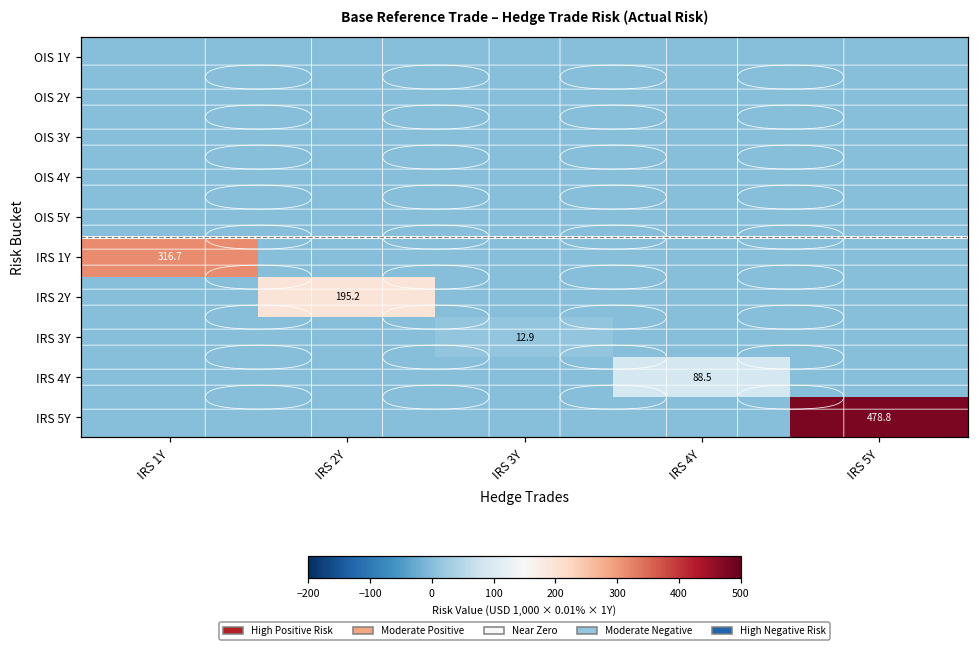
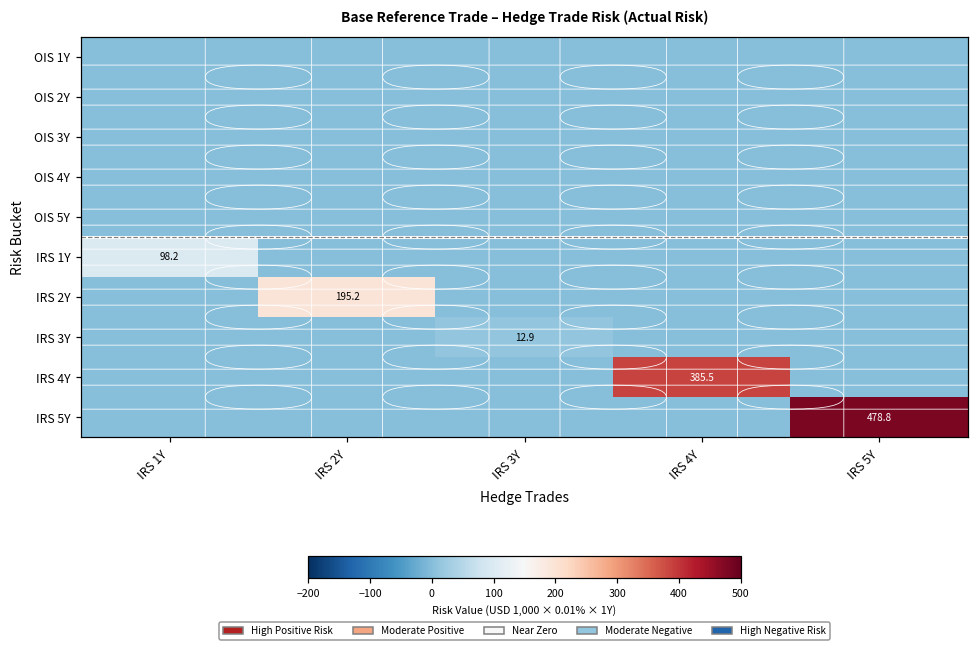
  {
    "IRS 1Y": {
-     "IRS 1Y": 316.7
+     "IRS 1Y": 98.2
    },
    "IRS 2Y": {
      "IRS 2Y": 195.2
    },
    "IRS 3Y": {
      "IRS 3Y": 12.9
    },
    "IRS 4Y": {
-     "IRS 4Y": 88.5
+     "IRS 4Y": 385.5
    },
    "IRS 5Y": {
      "IRS 5Y": 478.8
    }
  }
